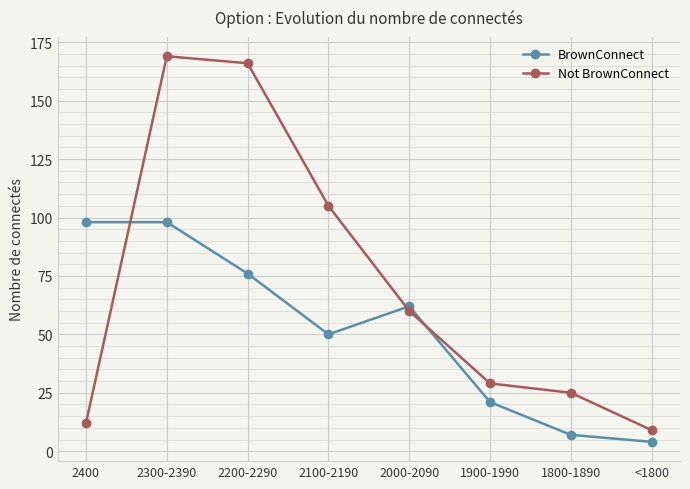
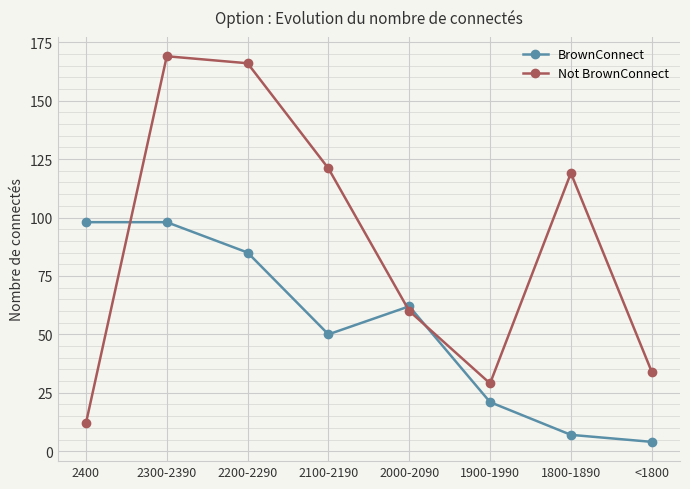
  {
    "BrownConnect": {
      "2400": 98,
      "2300-2390": 98,
-     "2200-2290": 76,
+     "2200-2290": 85,
      "2100-2190": 50,
      "2000-2090": 62,
      "1900-1990": 21,
      "1800-1890": 7,
      "<1800": 4
    },
    "Not BrownConnect": {
      "2400": 12,
      "2300-2390": 169,
      "2200-2290": 166,
-     "2100-2190": 105,
+     "2100-2190": 121,
      "2000-2090": 60,
      "1900-1990": 29,
-     "1800-1890": 25,
-     "<1800": 9
+     "1800-1890": 119,
+     "<1800": 34
    }
  }
